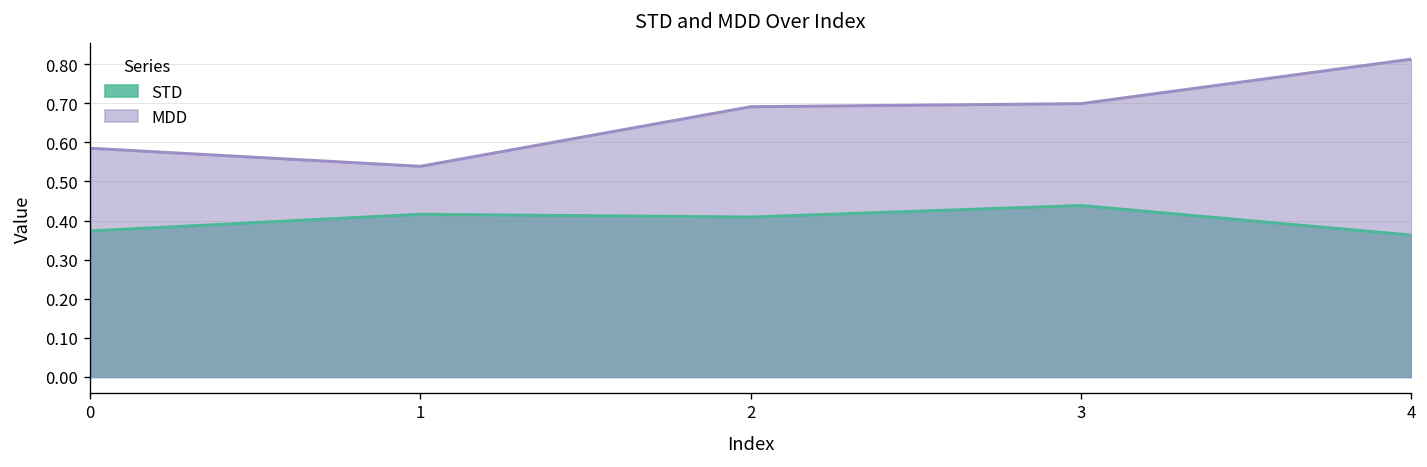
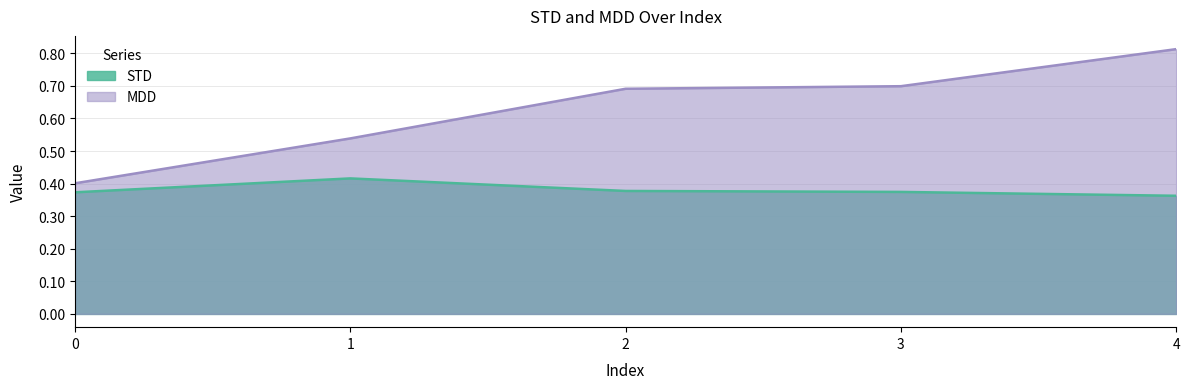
  {
    "STD": {
      "0": 0.37,
      "1": 0.42,
-     "2": 0.41,
-     "3": 0.44,
+     "2": 0.38,
+     "3": 0.37,
      "4": 0.36
    },
    "MDD": {
-     "0": 0.58,
+     "0": 0.40,
      "1": 0.54,
      "2": 0.69,
      "3": 0.70,
      "4": 0.81
    }
  }
